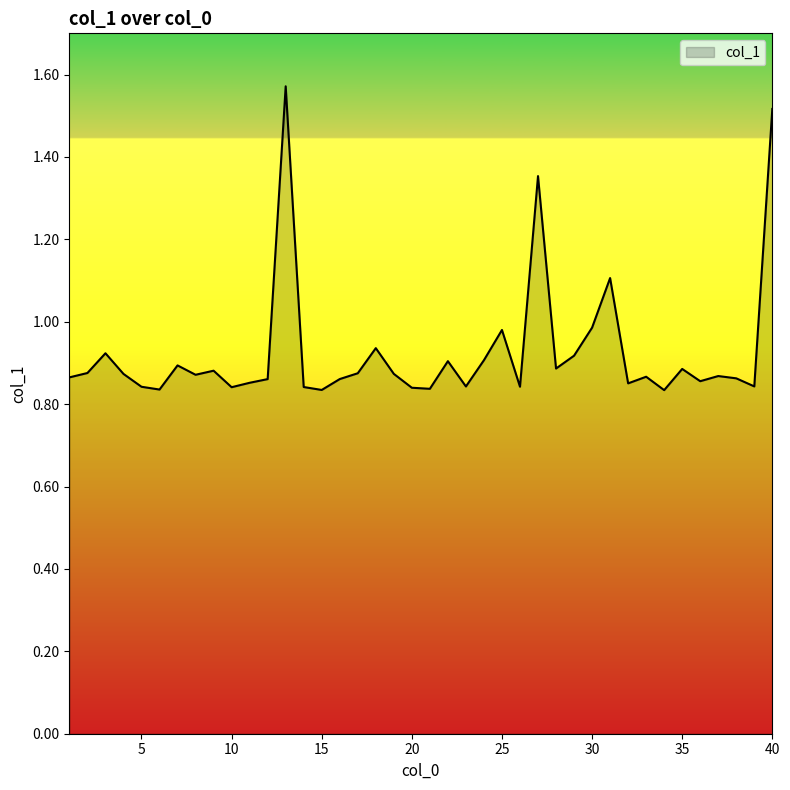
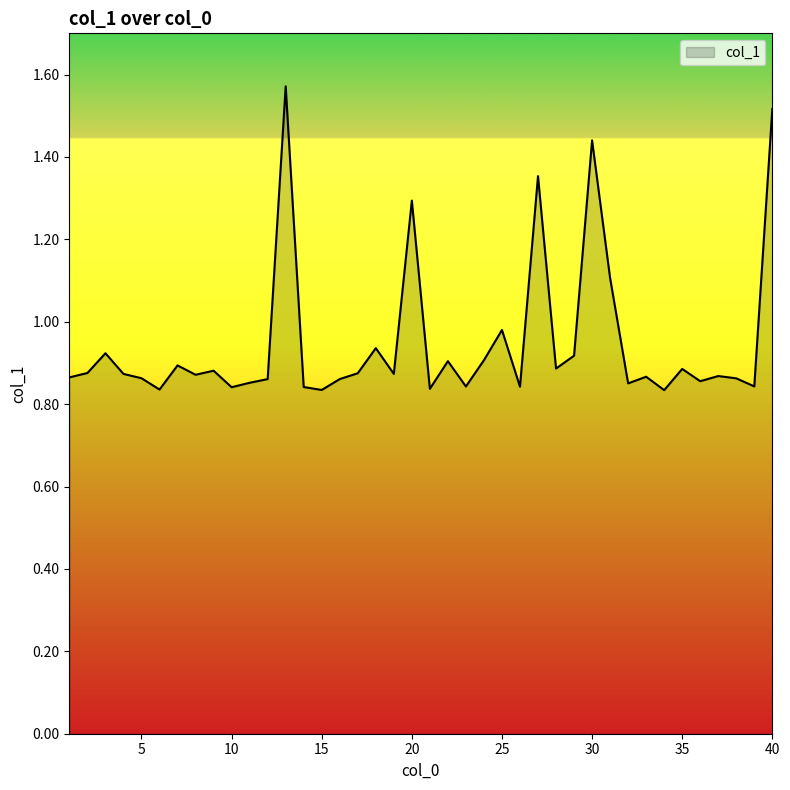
  {
-   "5": 0.84,
+   "5": 0.86,
    "10": 0.84,
    "15": 0.83,
-   "20": 0.84,
+   "20": 1.29,
    "25": 0.98,
-   "30": 0.99,
+   "30": 1.44,
    "35": 0.89,
    "40": 1.52
  }
